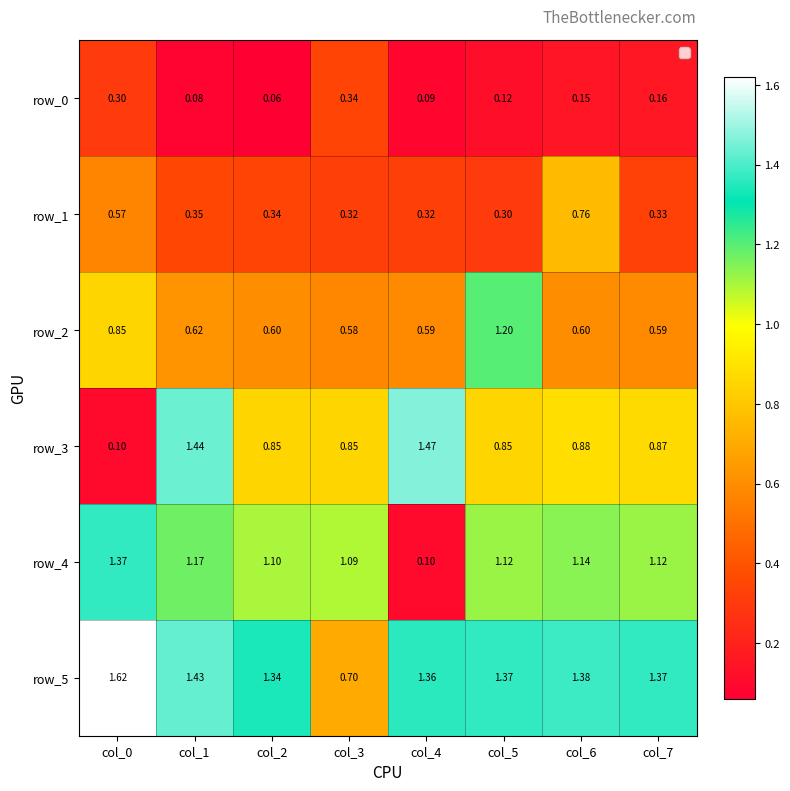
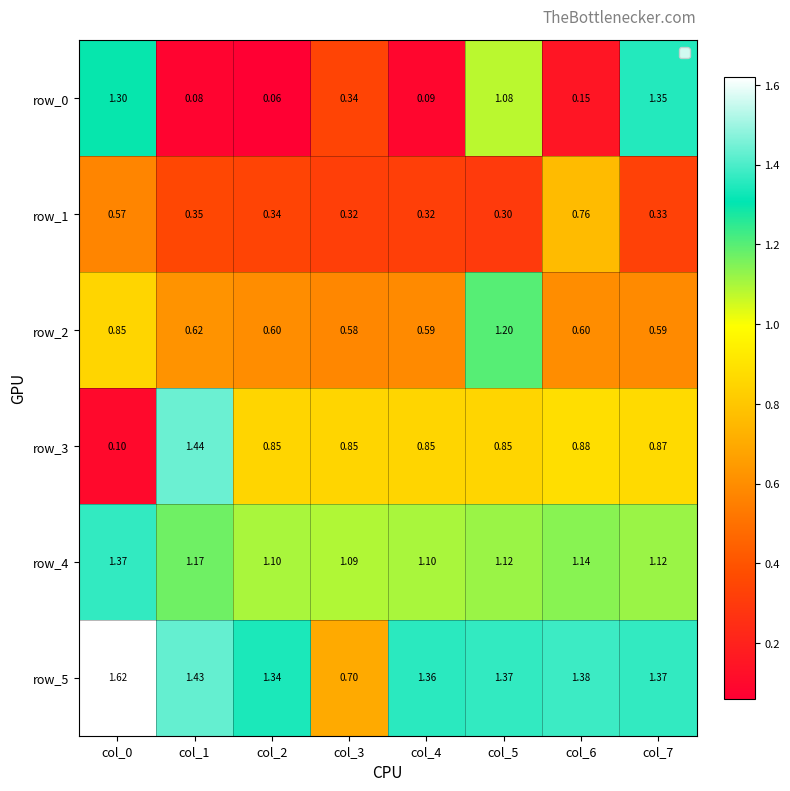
  {
    "row_0": {
-     "col_0": 0.30,
+     "col_0": 1.30,
      "col_1": 0.08,
      "col_2": 0.06,
      "col_3": 0.34,
      "col_4": 0.09,
-     "col_5": 0.12,
+     "col_5": 1.08,
      "col_6": 0.15,
-     "col_7": 0.16
+     "col_7": 1.35
    },
    "row_1": {
      "col_0": 0.57,
      "col_1": 0.35,
      "col_2": 0.34,
      "col_3": 0.32,
      "col_4": 0.32,
      "col_5": 0.30,
      "col_6": 0.76,
      "col_7": 0.33
    },
    "row_2": {
      "col_0": 0.85,
      "col_1": 0.62,
      "col_2": 0.60,
      "col_3": 0.58,
      "col_4": 0.59,
      "col_5": 1.20,
      "col_6": 0.60,
      "col_7": 0.59
    },
    "row_3": {
      "col_0": 0.10,
      "col_1": 1.44,
      "col_2": 0.85,
      "col_3": 0.85,
-     "col_4": 1.47,
+     "col_4": 0.85,
      "col_5": 0.85,
      "col_6": 0.88,
      "col_7": 0.87
    },
    "row_4": {
      "col_0": 1.37,
      "col_1": 1.17,
      "col_2": 1.10,
      "col_3": 1.09,
-     "col_4": 0.10,
+     "col_4": 1.10,
      "col_5": 1.12,
      "col_6": 1.14,
      "col_7": 1.12
    },
    "row_5": {
      "col_0": 1.62,
      "col_1": 1.43,
      "col_2": 1.34,
      "col_3": 0.70,
      "col_4": 1.36,
      "col_5": 1.37,
      "col_6": 1.38,
      "col_7": 1.37
    }
  }
